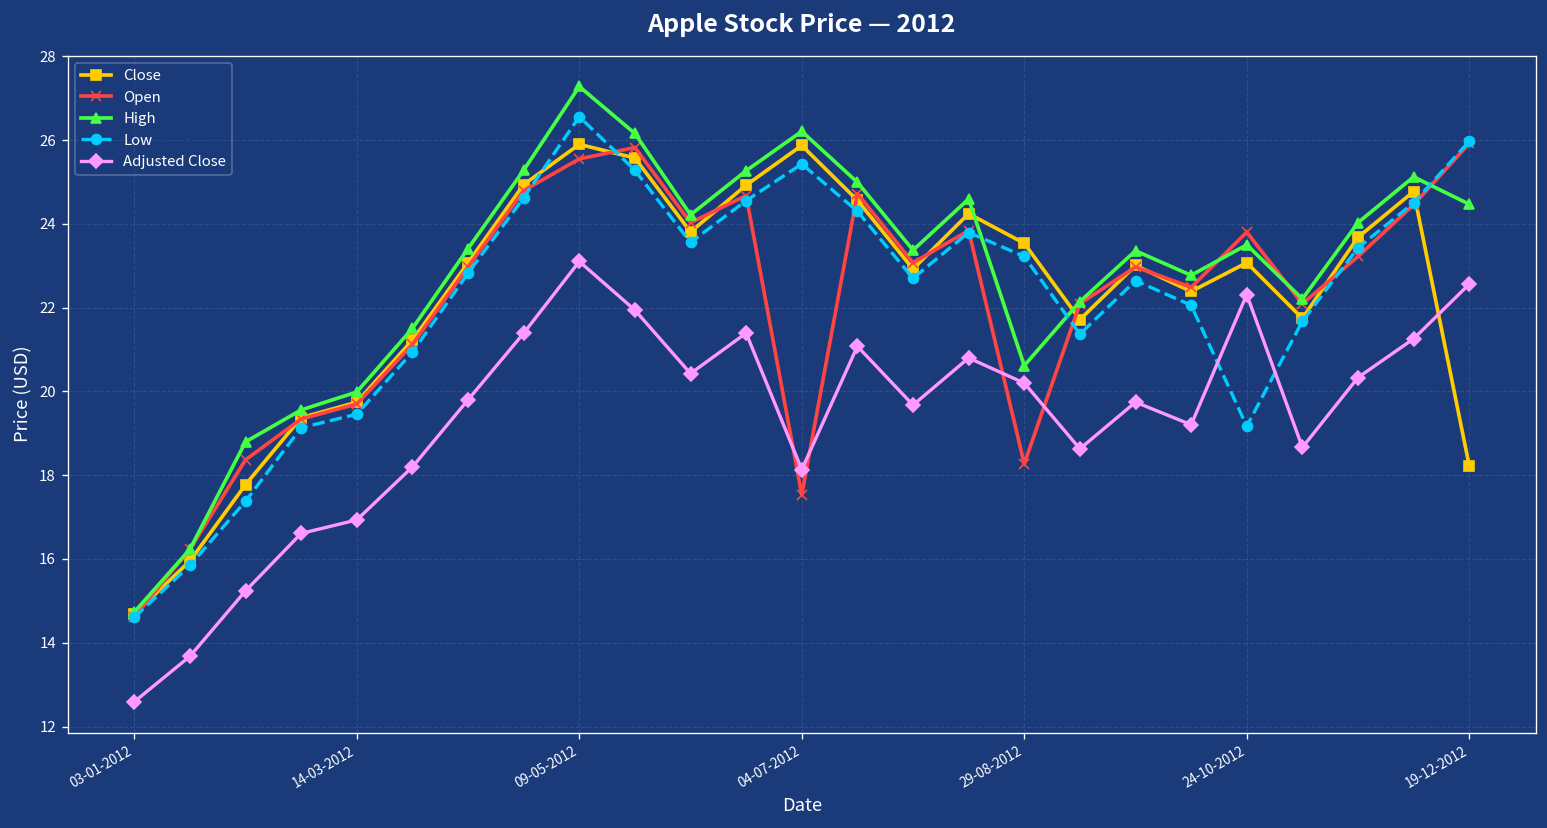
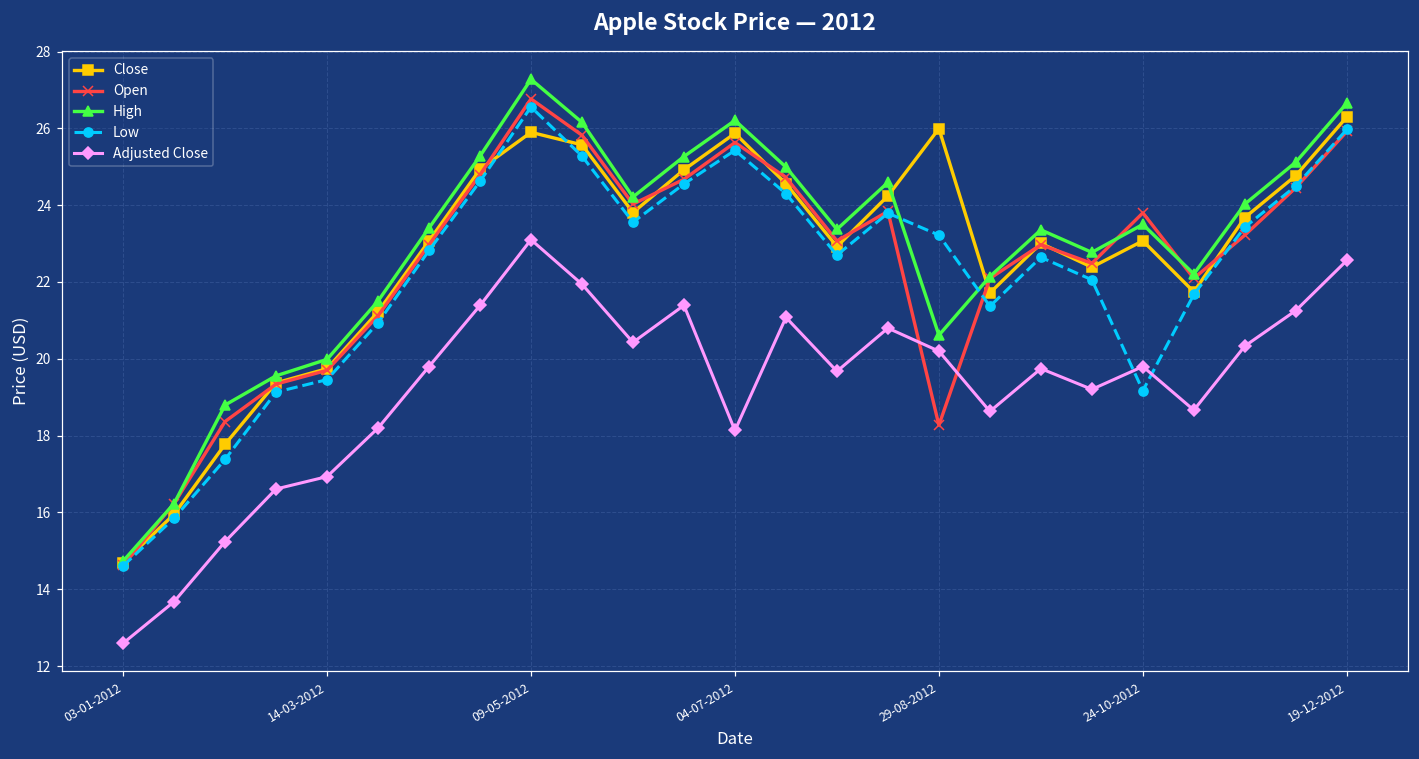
  {
    "Close": {
      "09-05-2012": 25.9,
      "04-07-2012": 25.9,
-     "29-08-2012": 23.5,
+     "29-08-2012": 26.0,
      "24-10-2012": 23.1,
-     "19-12-2012": 18.2
+     "19-12-2012": 26.3
    },
    "Open": {
-     "09-05-2012": 25.6,
-     "04-07-2012": 17.5,
+     "09-05-2012": 26.8,
+     "04-07-2012": 25.6,
      "29-08-2012": 18.3,
      "24-10-2012": 23.8
    },
    "High": {
      "14-03-2012": 20.0,
      "09-05-2012": 27.3,
      "04-07-2012": 26.2,
      "29-08-2012": 20.6,
      "24-10-2012": 23.5,
-     "19-12-2012": 24.5
+     "19-12-2012": 26.7
    },
    "Low": {
      "14-03-2012": 19.5,
      "09-05-2012": 26.6,
      "04-07-2012": 25.4,
      "29-08-2012": 23.2,
      "24-10-2012": 19.2
    },
    "Adjusted Close": {
      "03-01-2012": 12.6,
      "14-03-2012": 16.9,
      "09-05-2012": 23.1,
      "04-07-2012": 18.1,
      "29-08-2012": 20.2,
-     "24-10-2012": 22.3,
+     "24-10-2012": 19.8,
      "19-12-2012": 22.6
    }
  }
